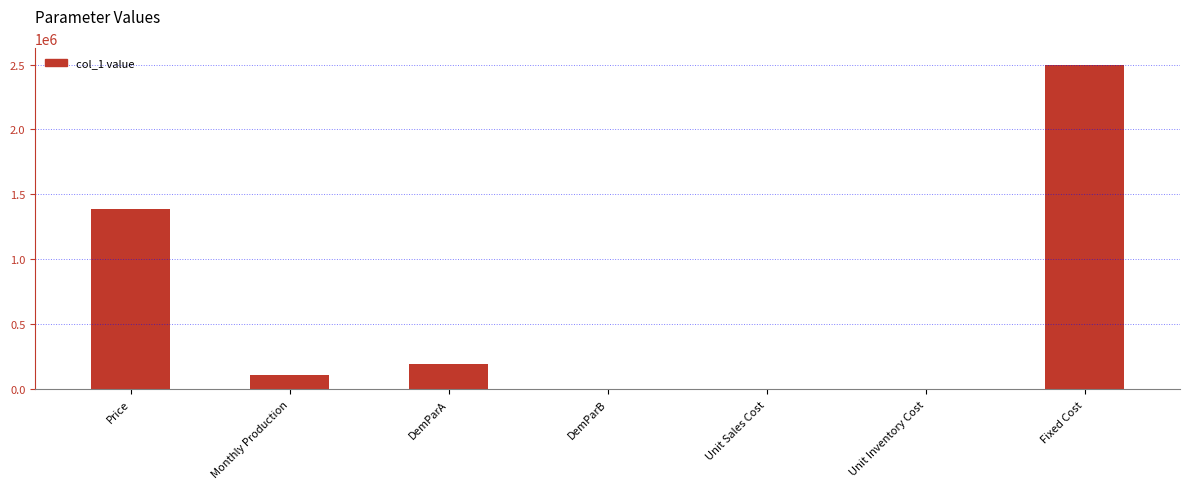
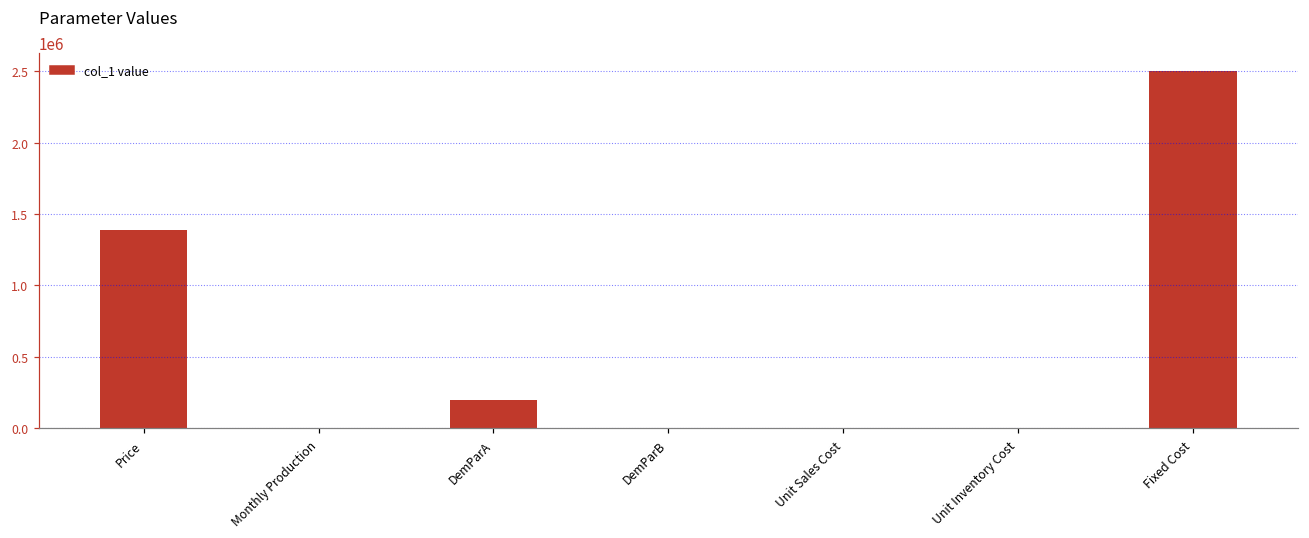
  {
    "Price": 1390000,
-   "Monthly Production": 110000,
+   "Monthly Production": 0,
    "DemParA": 200000,
    "Fixed Cost": 2500000
  }
